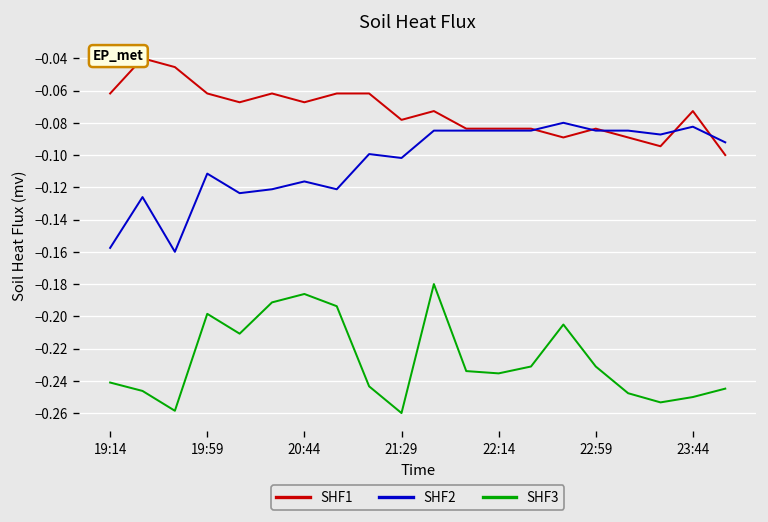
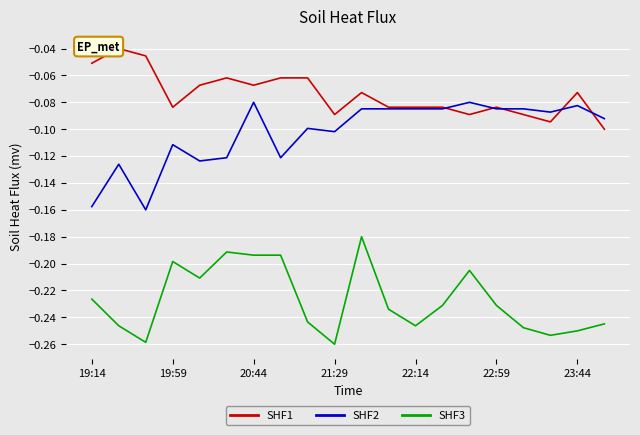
  {
    "SHF1": {
-     "19:14": -0.062,
-     "19:59": -0.062,
+     "19:14": -0.051,
+     "19:59": -0.084,
      "20:44": -0.067,
-     "21:29": -0.078,
+     "21:29": -0.089,
      "23:44": -0.073
    },
    "SHF2": {
      "19:14": -0.158,
      "19:59": -0.112,
-     "20:44": -0.116,
+     "20:44": -0.080,
      "21:29": -0.102,
      "23:44": -0.082
    },
    "SHF3": {
-     "19:14": -0.241,
+     "19:14": -0.226,
      "19:59": -0.198,
-     "20:44": -0.186,
+     "20:44": -0.194,
      "21:29": -0.260,
-     "22:14": -0.235,
+     "22:14": -0.246,
      "22:59": -0.231,
      "23:44": -0.250
    }
  }
